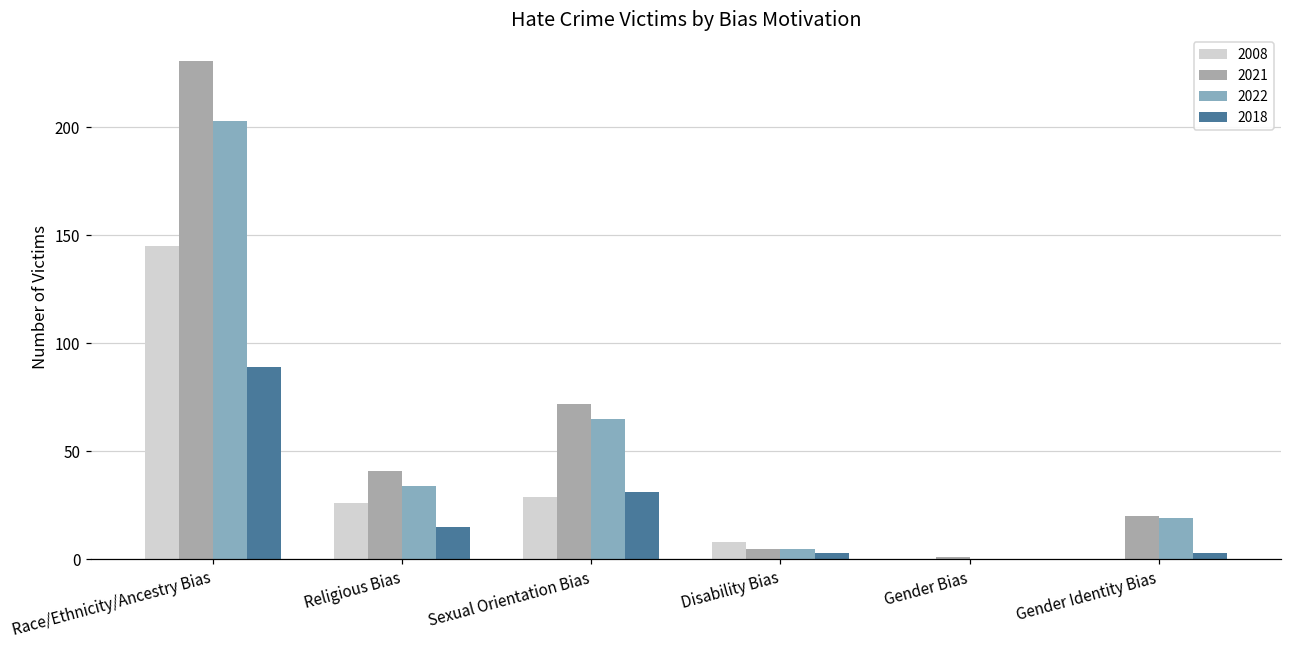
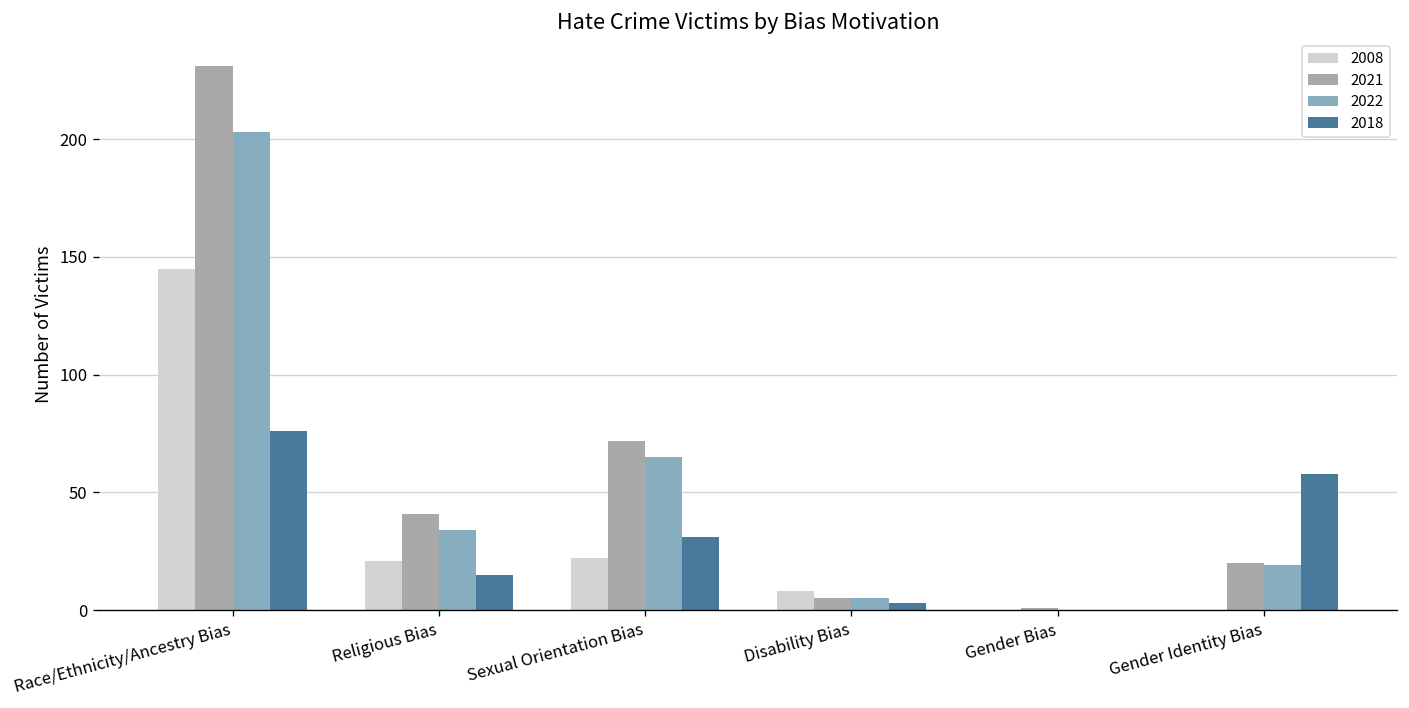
  {
    "2008": {
      "Race/Ethnicity/Ancestry Bias": 145,
-     "Religious Bias": 26,
-     "Sexual Orientation Bias": 29,
+     "Religious Bias": 21,
+     "Sexual Orientation Bias": 22,
      "Disability Bias": 8,
      "Gender Bias": 0,
      "Gender Identity Bias": 0
    },
    "2018": {
-     "Race/Ethnicity/Ancestry Bias": 89,
+     "Race/Ethnicity/Ancestry Bias": 76,
      "Religious Bias": 15,
      "Sexual Orientation Bias": 31,
      "Disability Bias": 3,
      "Gender Bias": 0,
-     "Gender Identity Bias": 3
+     "Gender Identity Bias": 58
    }
  }
